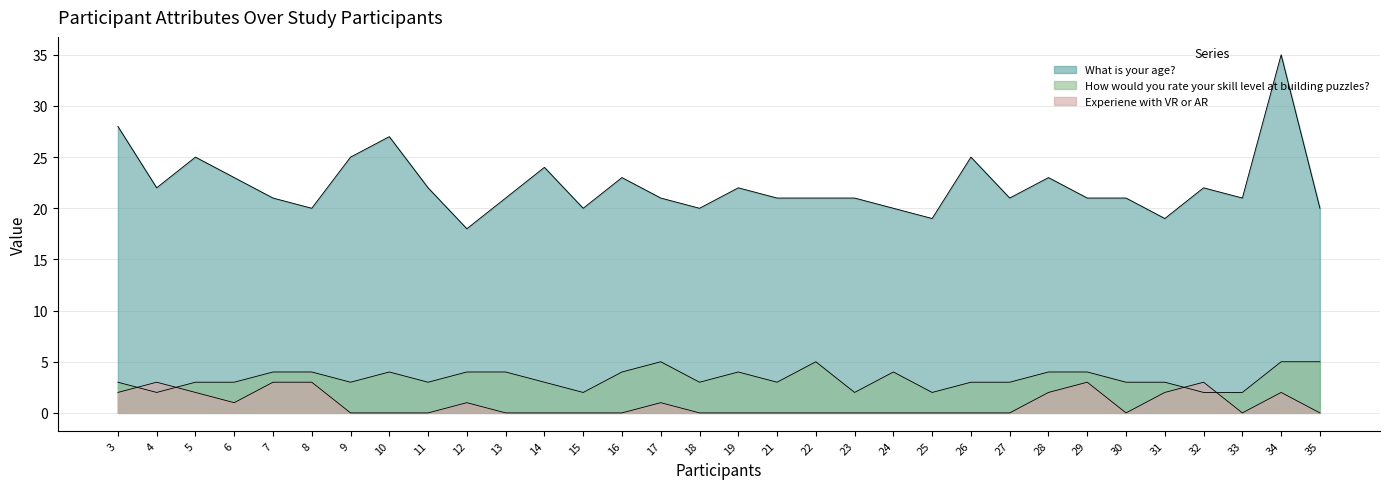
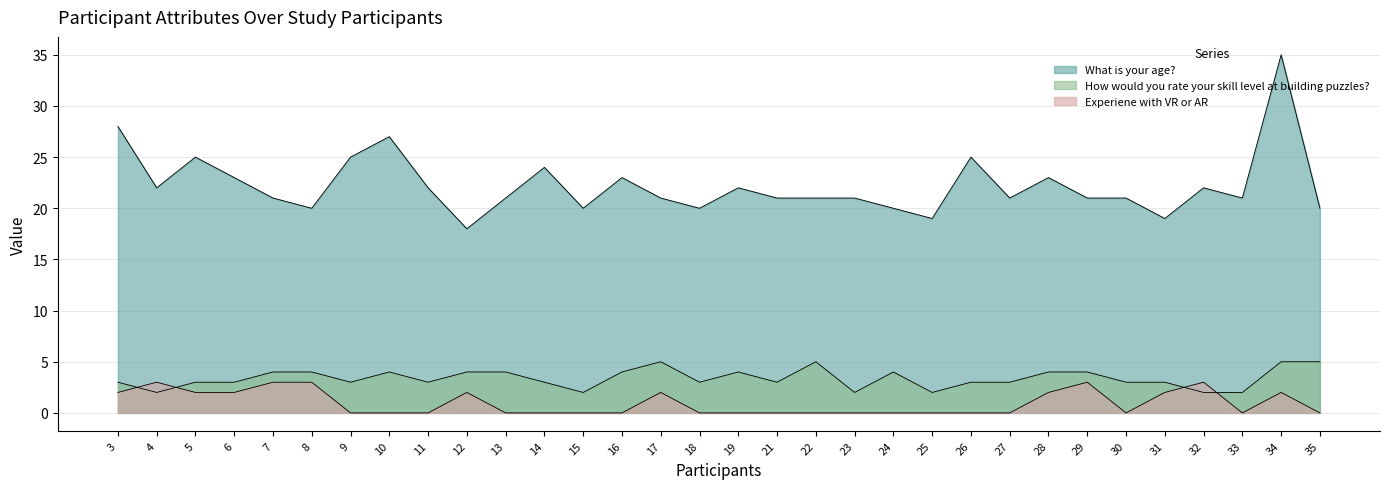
  {
    "Experiene with VR or AR": {
      "3": 2,
      "4": 3,
      "5": 2,
-     "6": 1,
+     "6": 2,
      "7": 3,
      "8": 3,
      "9": 0,
      "10": 0,
      "11": 0,
-     "12": 1,
+     "12": 2,
      "13": 0,
      "14": 0,
      "15": 0,
      "16": 0,
-     "17": 1,
+     "17": 2,
      "18": 0,
      "19": 0,
      "21": 0,
      "22": 0,
      "23": 0,
      "24": 0,
      "25": 0,
      "26": 0,
      "27": 0,
      "28": 2,
      "29": 3,
      "30": 0,
      "31": 2,
      "32": 3,
      "33": 0,
      "34": 2,
      "35": 0
    }
  }
